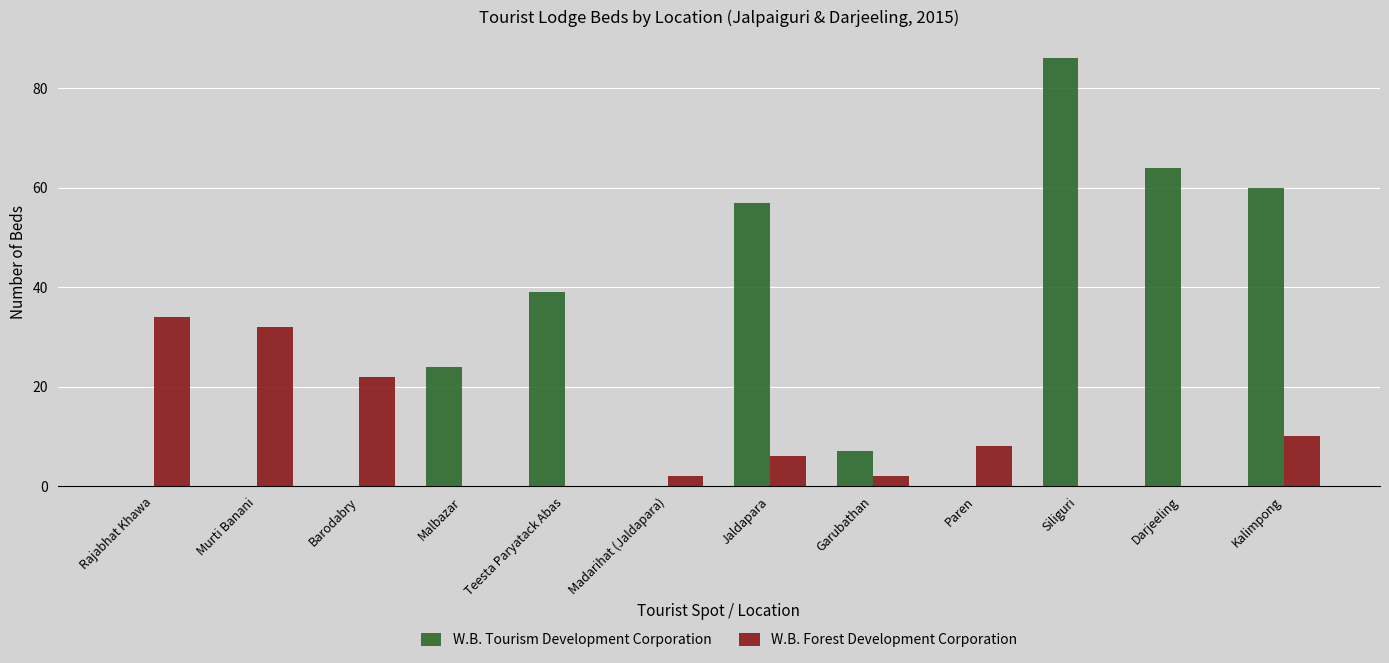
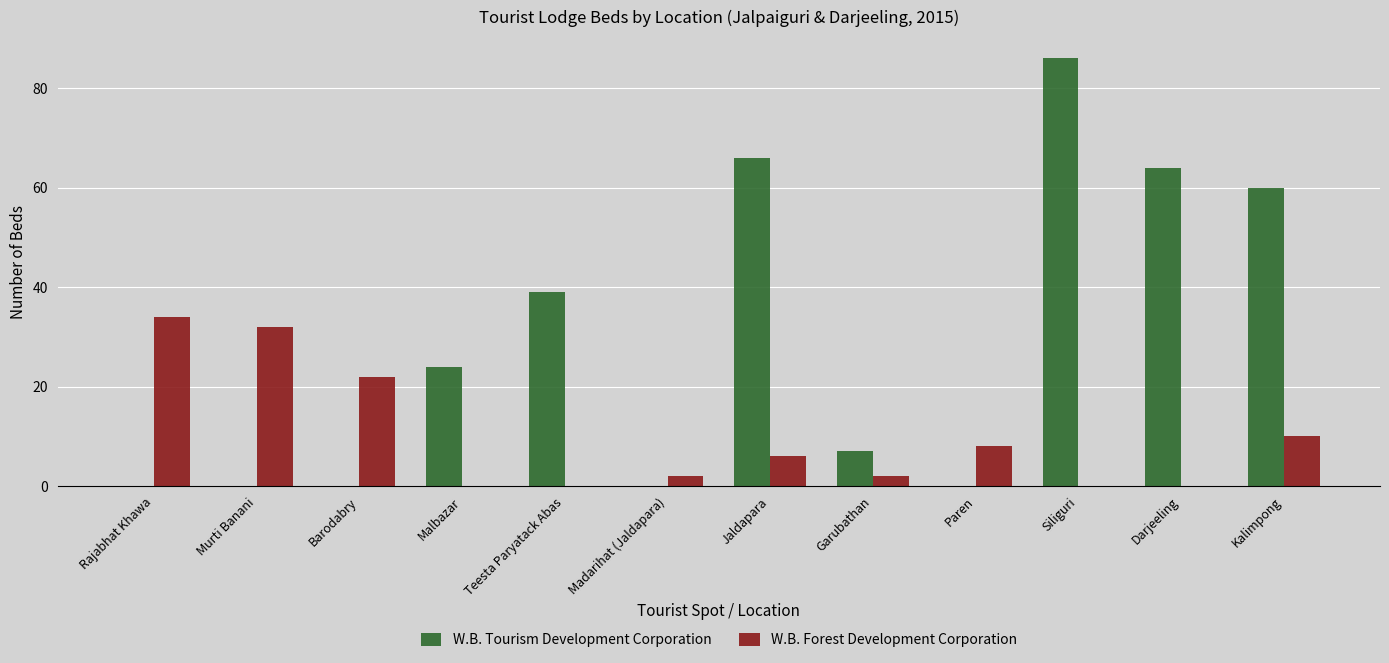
  {
    "W.B. Tourism Development Corporation": {
      "Rajabhat Khawa": 0,
      "Murti Banani": 0,
      "Barodabry": 0,
      "Malbazar": 24,
      "Teesta Paryatack Abas": 39,
      "Madarihat (Jaldapara)": 0,
-     "Jaldapara": 57,
+     "Jaldapara": 66,
      "Garubathan": 7,
      "Paren": 0,
      "Siliguri": 86,
      "Darjeeling": 64,
      "Kalimpong": 60
    },
    "W.B. Forest Development Corporation": {
      "Rajabhat Khawa": 34,
      "Murti Banani": 32,
      "Barodabry": 22,
      "Malbazar": 0,
      "Teesta Paryatack Abas": 0,
      "Madarihat (Jaldapara)": 2,
      "Jaldapara": 6,
      "Garubathan": 2,
      "Paren": 8,
      "Siliguri": 0,
      "Darjeeling": 0,
      "Kalimpong": 10
    }
  }
